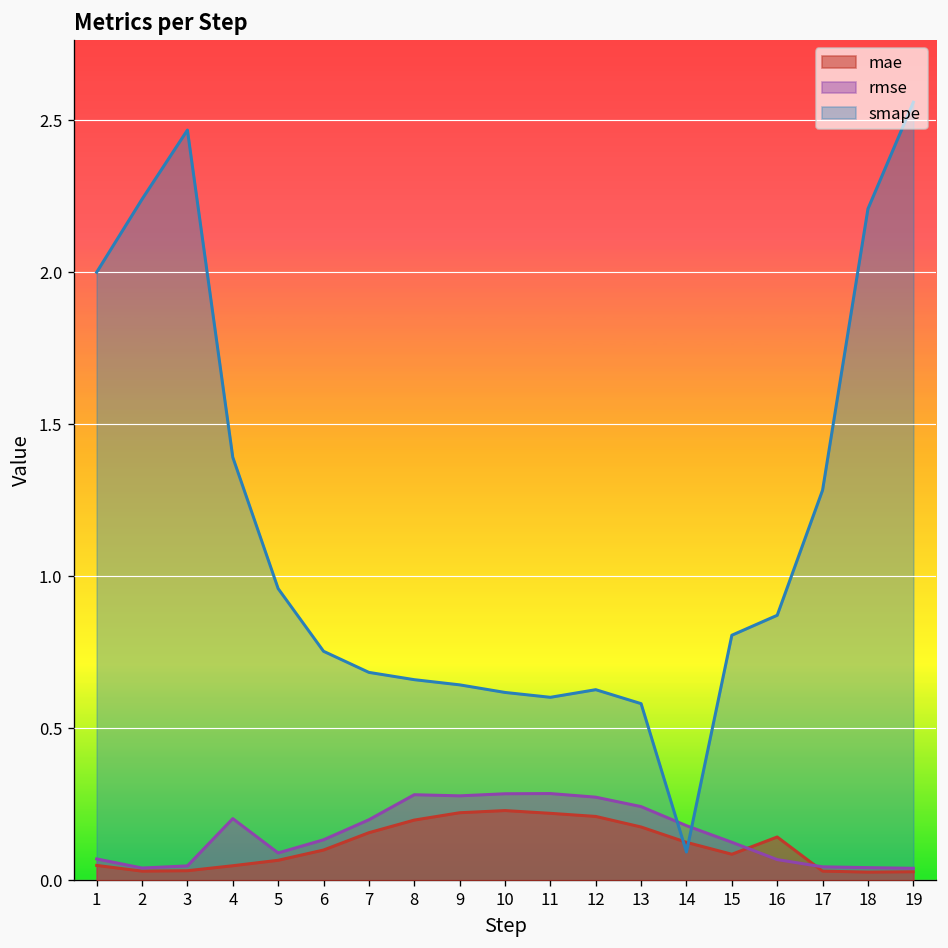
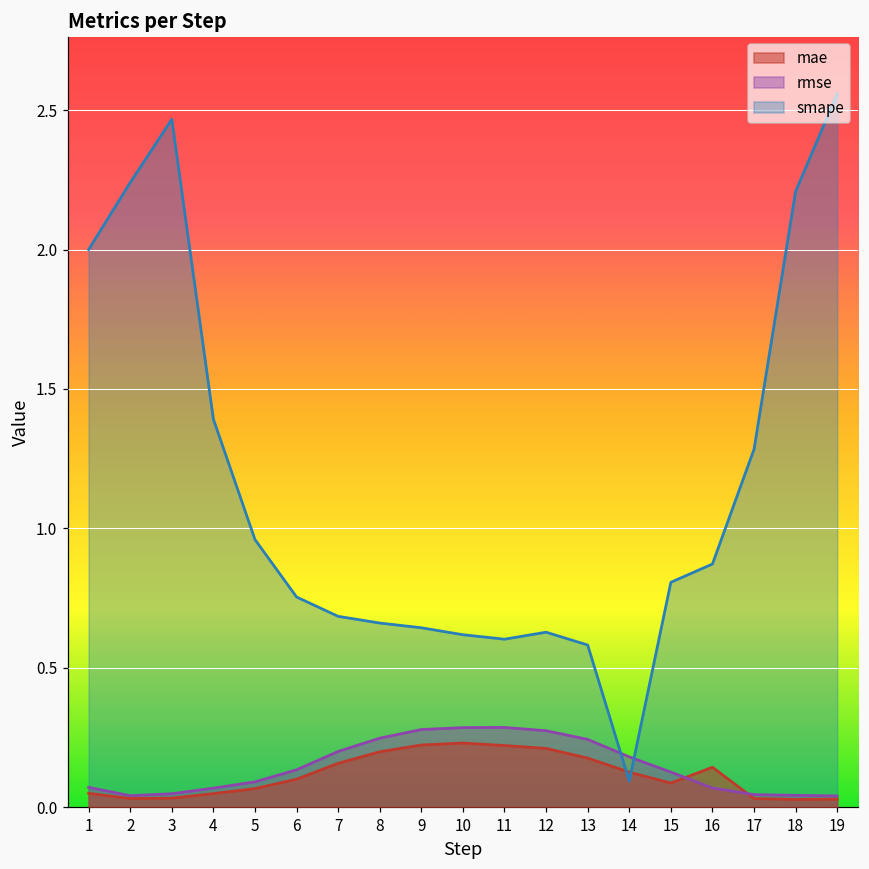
  {
    "mae": {
      "1": 0.05,
      "2": 0.03,
      "3": 0.03,
      "4": 0.05,
      "5": 0.07,
      "6": 0.10,
      "7": 0.16,
      "8": 0.20,
      "9": 0.22,
      "10": 0.23,
      "11": 0.22,
      "12": 0.21,
      "13": 0.18,
      "14": 0.13,
      "15": 0.09,
      "16": 0.14,
      "17": 0.03,
      "18": 0.03,
      "19": 0.03
    },
    "rmse": {
      "1": 0.07,
      "2": 0.04,
      "3": 0.05,
-     "4": 0.20,
+     "4": 0.07,
      "5": 0.09,
      "6": 0.13,
      "7": 0.20,
-     "8": 0.28,
+     "8": 0.25,
      "9": 0.28,
      "10": 0.29,
      "11": 0.29,
      "12": 0.27,
      "13": 0.24,
      "14": 0.18,
      "15": 0.13,
      "16": 0.07,
      "17": 0.04,
      "18": 0.04,
      "19": 0.04
    },
    "smape": {
      "1": 2.00,
      "2": 2.24,
      "3": 2.47,
      "4": 1.39,
      "5": 0.96,
      "6": 0.75,
      "7": 0.68,
      "8": 0.66,
      "9": 0.64,
      "10": 0.62,
      "11": 0.60,
      "12": 0.63,
      "13": 0.58,
      "14": 0.09,
      "15": 0.81,
      "16": 0.87,
      "17": 1.28,
      "18": 2.21
    }
  }
